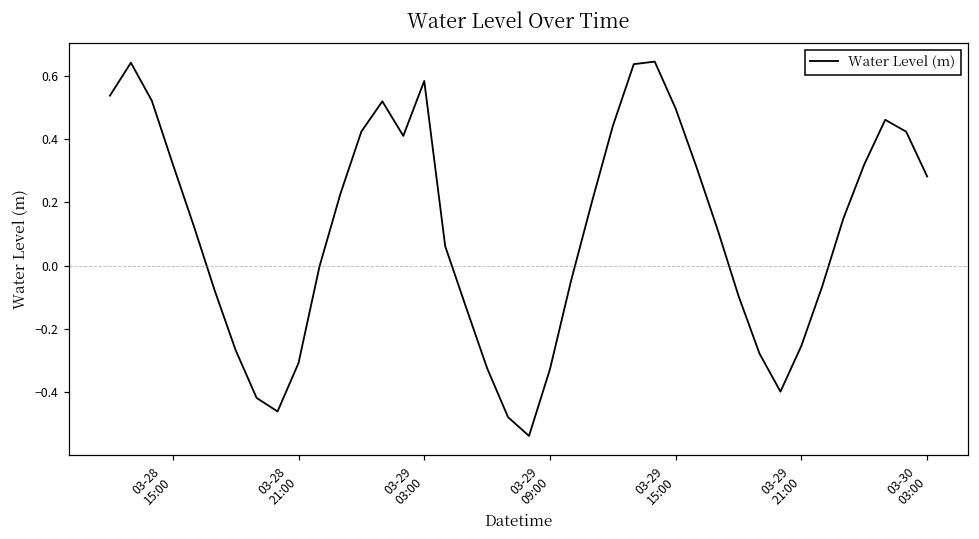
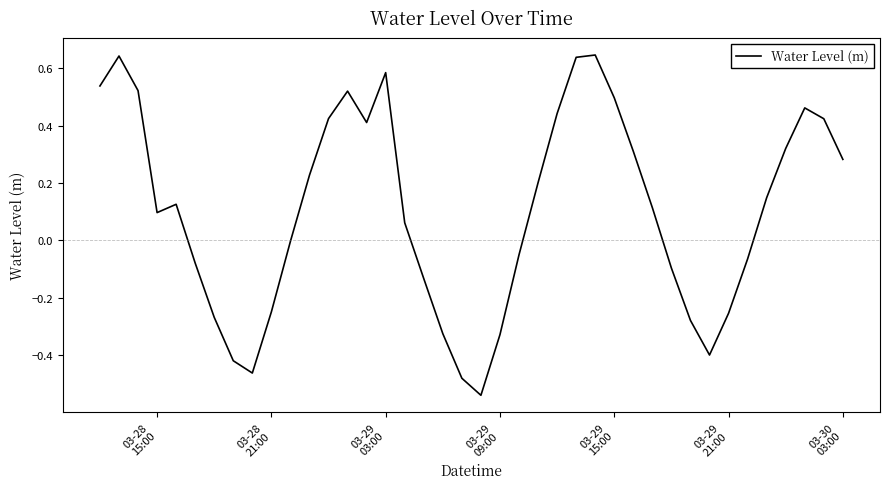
  {
-   "03-28 15:00": 0.32,
-   "03-28 21:00": -0.31,
+   "03-28 15:00": 0.10,
+   "03-28 21:00": -0.25,
    "03-29 03:00": 0.58,
    "03-29 09:00": -0.33,
    "03-29 15:00": 0.50,
    "03-29 21:00": -0.25,
    "03-30 03:00": 0.28
  }
